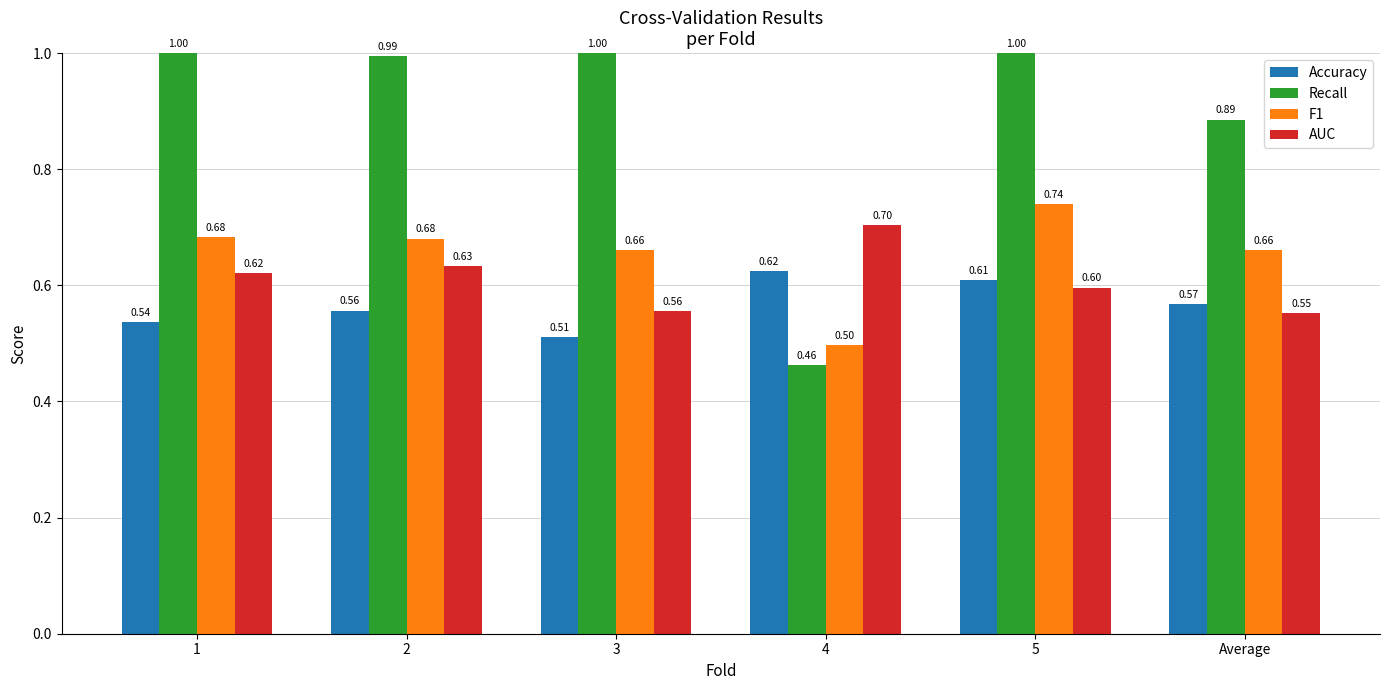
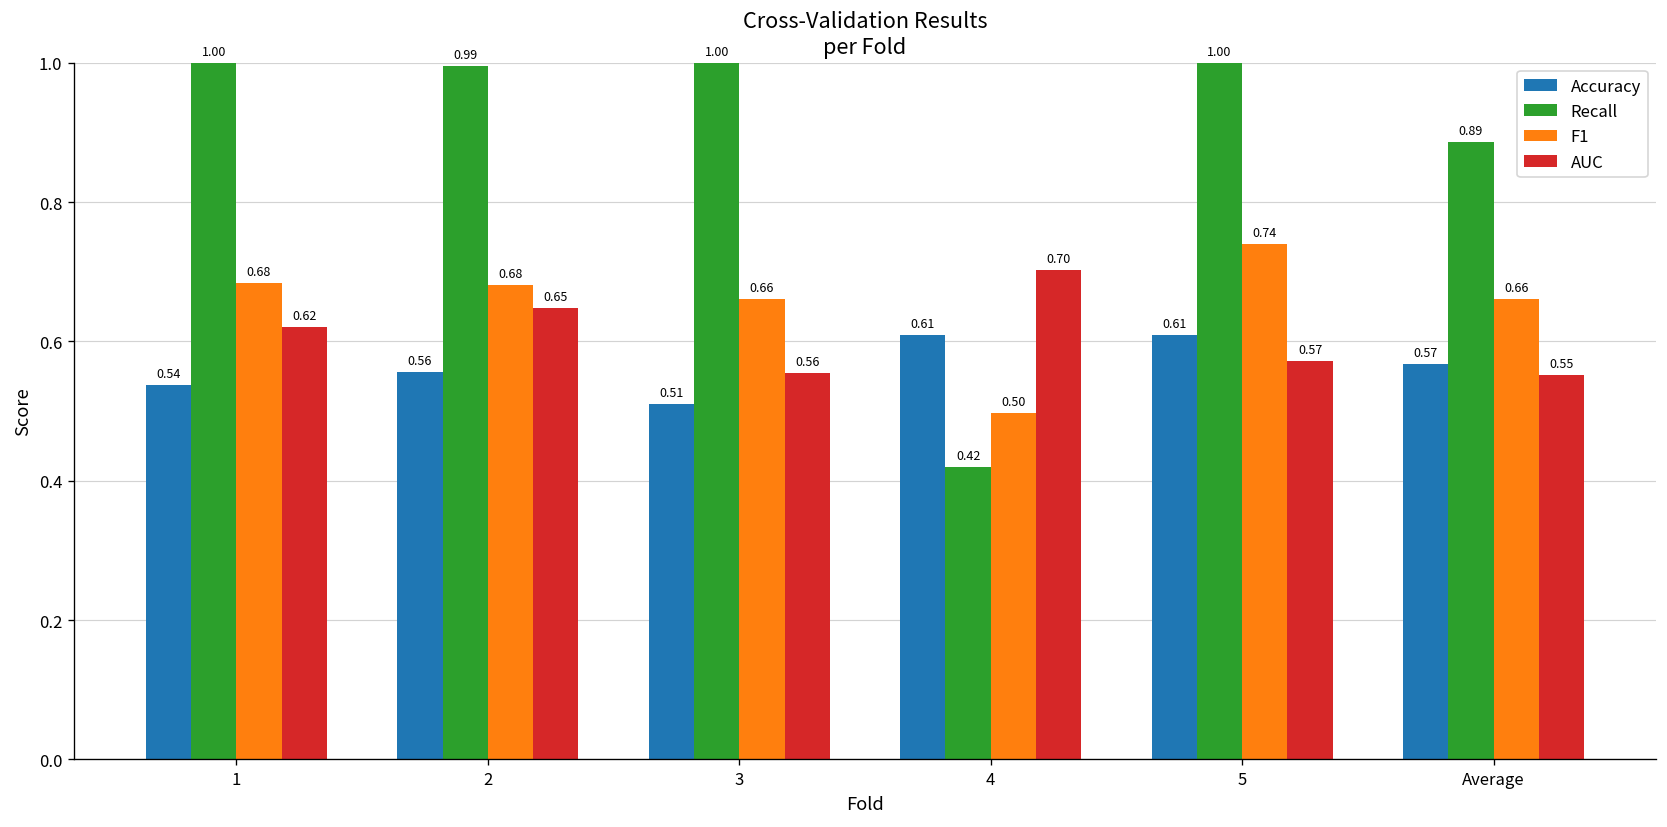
  {
    "Accuracy": {
      "1": 0.54,
      "2": 0.56,
      "3": 0.51,
-     "4": 0.62,
+     "4": 0.61,
      "5": 0.61,
      "Average": 0.57
    },
    "Recall": {
      "1": 1.00,
      "2": 0.99,
      "3": 1.00,
-     "4": 0.46,
+     "4": 0.42,
      "5": 1.00,
      "Average": 0.89
    },
    "F1": {
      "1": 0.68,
      "2": 0.68,
      "3": 0.66,
      "4": 0.50,
      "5": 0.74,
      "Average": 0.66
    },
    "AUC": {
      "1": 0.62,
-     "2": 0.63,
+     "2": 0.65,
      "3": 0.56,
      "4": 0.70,
-     "5": 0.60,
+     "5": 0.57,
      "Average": 0.55
    }
  }
